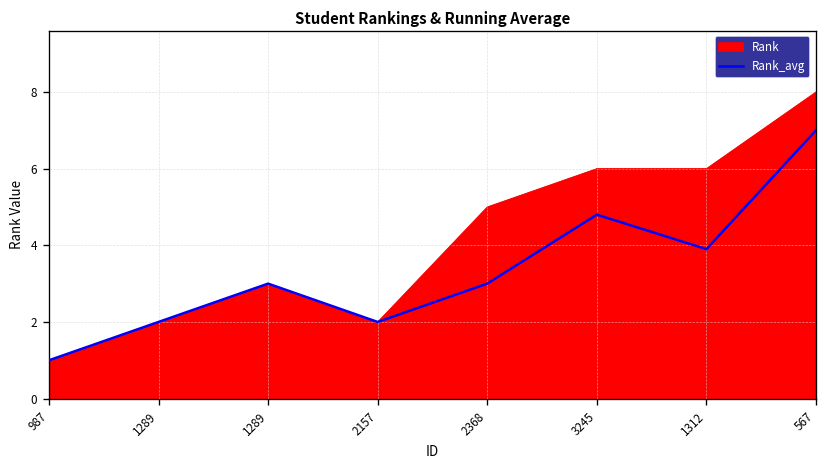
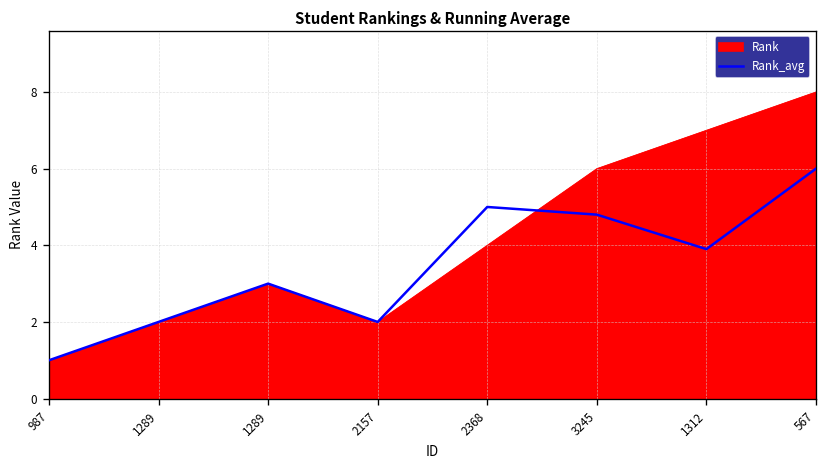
  {
    "Rank": {
-     "2368": 5,
+     "2368": 4,
      "3245": 6,
-     "1312": 6,
+     "1312": 7,
      "567": 8
    },
    "Rank_avg": {
-     "2368": 3,
+     "2368": 5,
      "3245": 4.8,
      "1312": 3.9,
-     "567": 7
+     "567": 6
    }
  }
